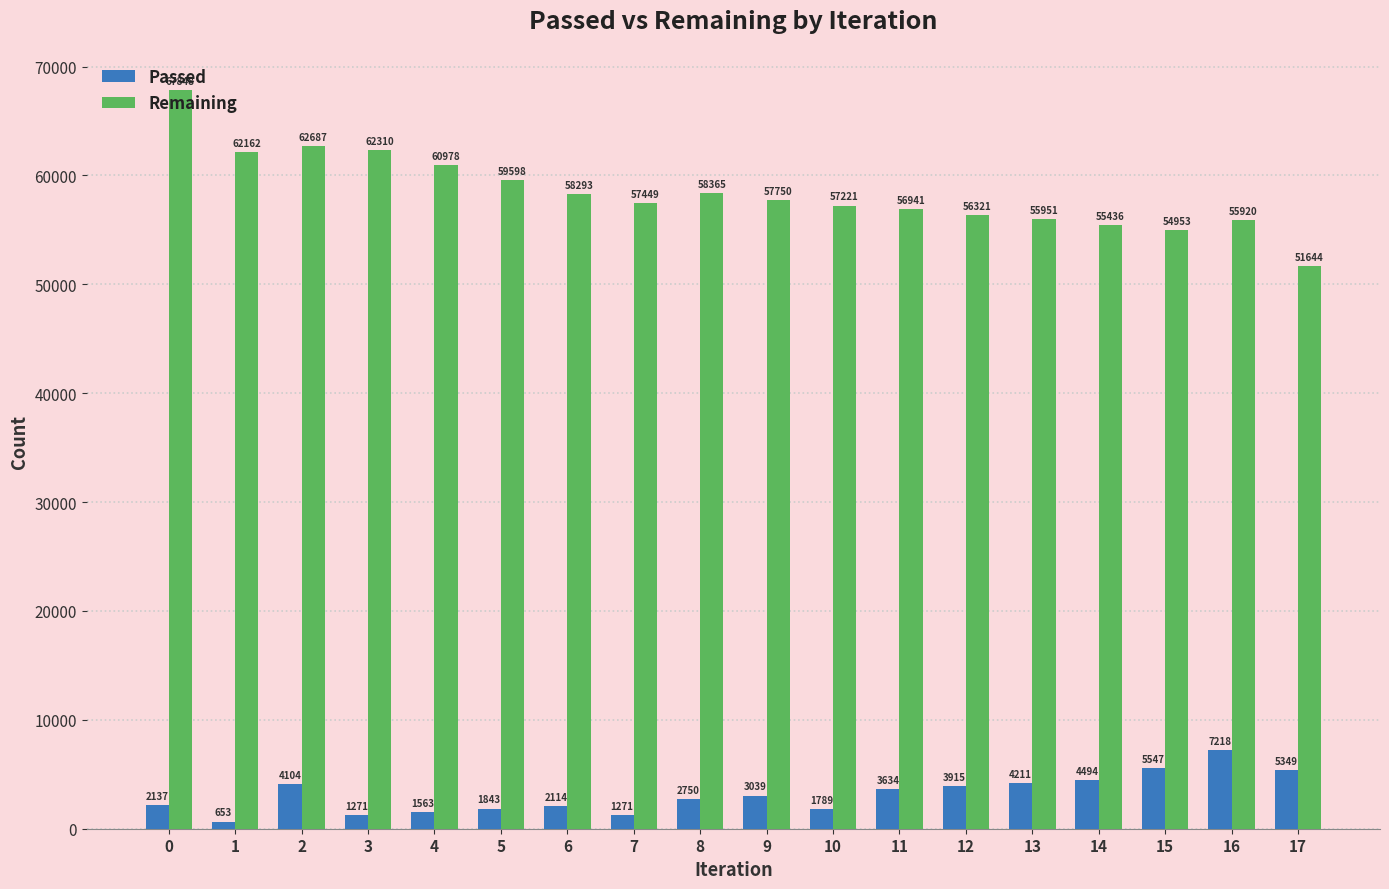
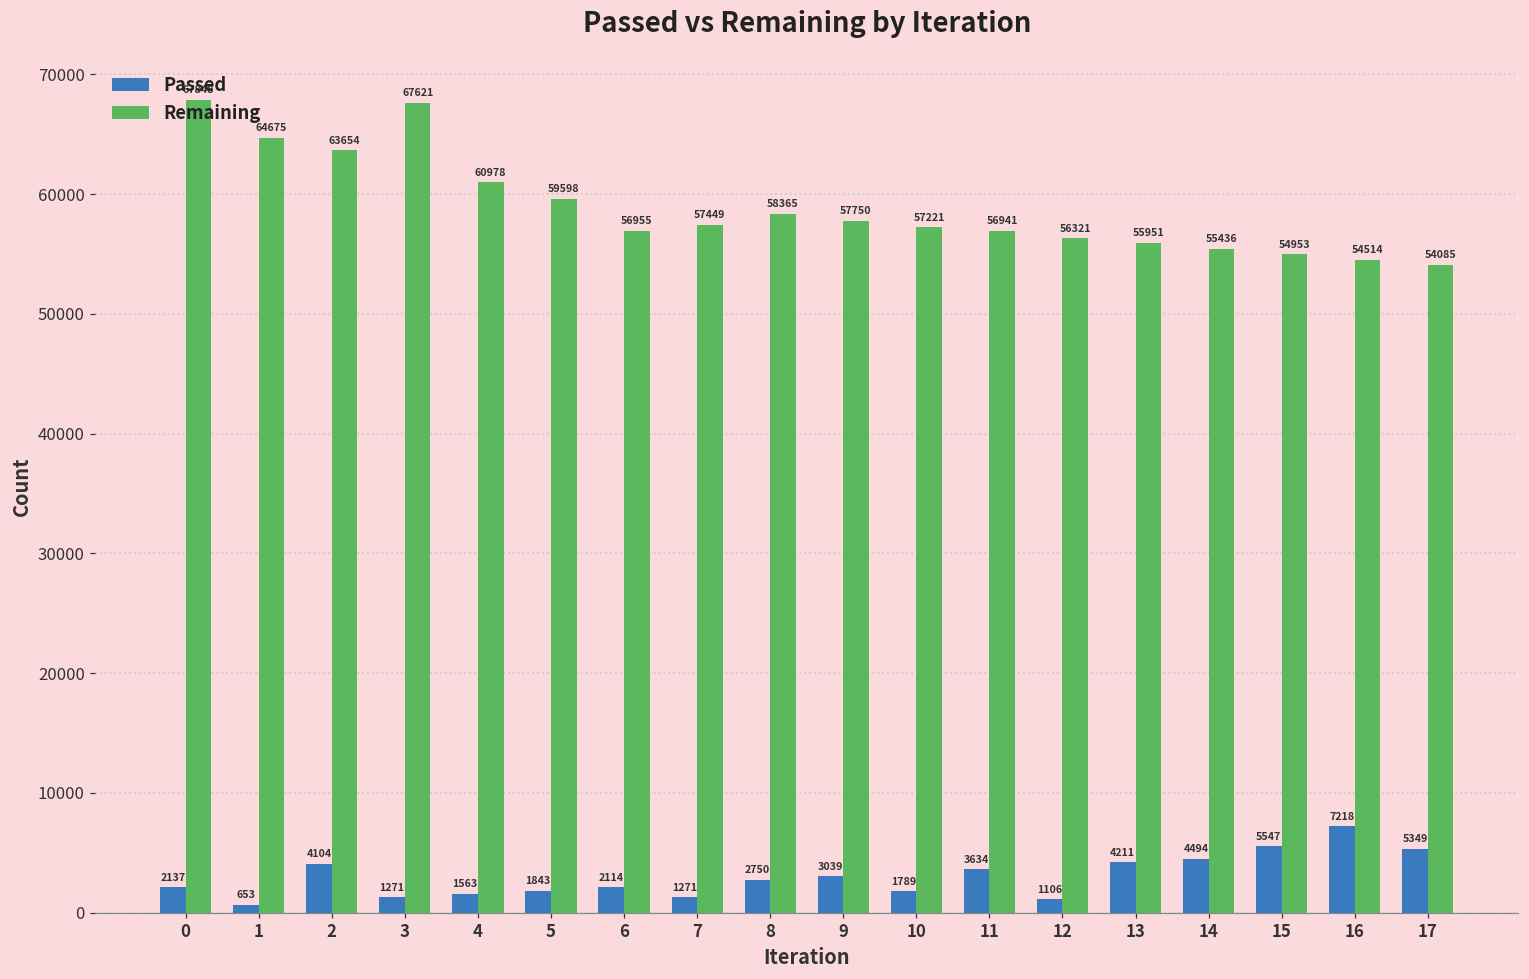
  {
    "Passed": {
      "0": 2137,
      "1": 653,
      "2": 4104,
      "3": 1271,
      "4": 1563,
      "5": 1843,
      "6": 2114,
      "7": 1271,
      "8": 2750,
      "9": 3039,
      "10": 1789,
      "11": 3634,
-     "12": 3915,
+     "12": 1106,
      "13": 4211,
      "14": 4494,
      "15": 5547,
      "16": 7218,
      "17": 5349
    },
    "Remaining": {
      "0": 67848,
-     "1": 62162,
-     "2": 62687,
-     "3": 62310,
+     "1": 64675,
+     "2": 63654,
+     "3": 67621,
      "4": 60978,
      "5": 59598,
-     "6": 58293,
+     "6": 56955,
      "7": 57449,
      "8": 58365,
      "9": 57750,
      "10": 57221,
      "11": 56941,
      "12": 56321,
      "13": 55951,
      "14": 55436,
      "15": 54953,
-     "16": 55920,
-     "17": 51644
+     "16": 54514,
+     "17": 54085
    }
  }
